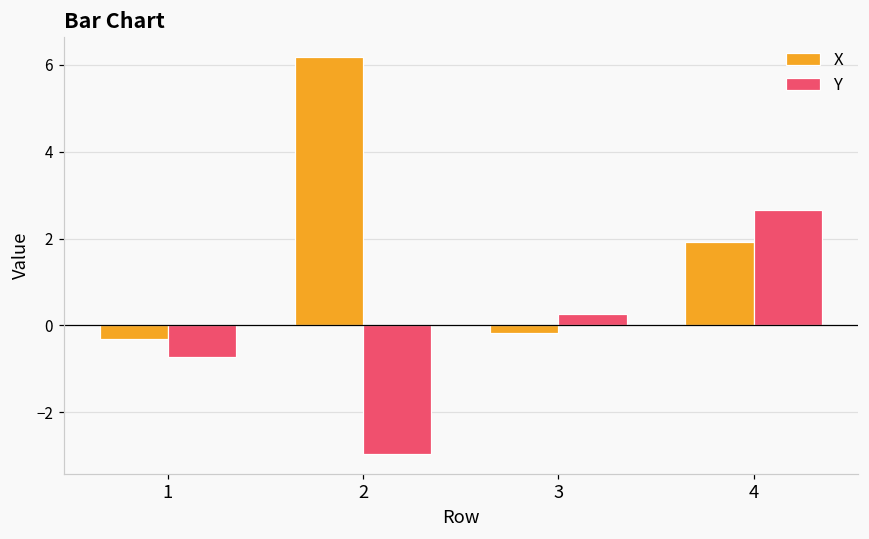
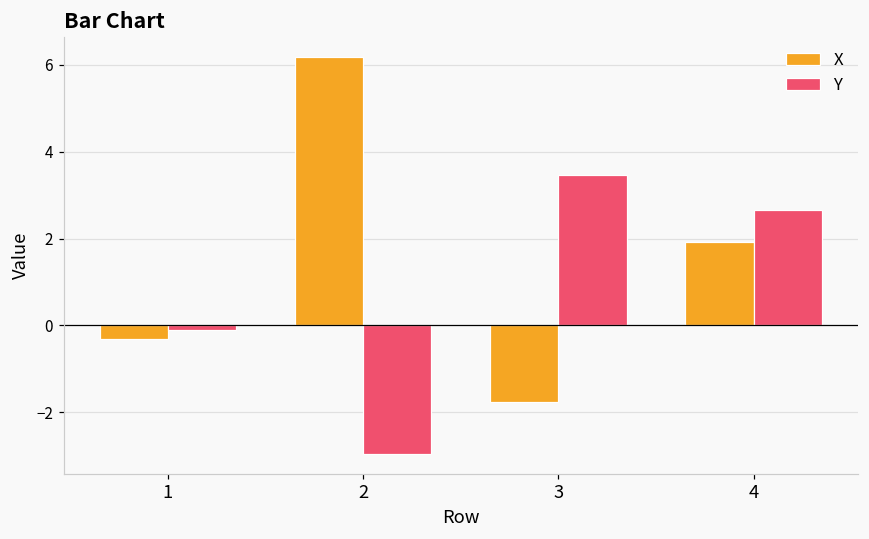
  {
    "X": {
      "1": -0.3,
      "2": 6.2,
-     "3": -0.2,
+     "3": -1.8,
      "4": 1.9
    },
    "Y": {
-     "1": -0.7,
+     "1": -0.1,
      "2": -3.0,
-     "3": 0.3,
+     "3": 3.5,
      "4": 2.7
    }
  }
